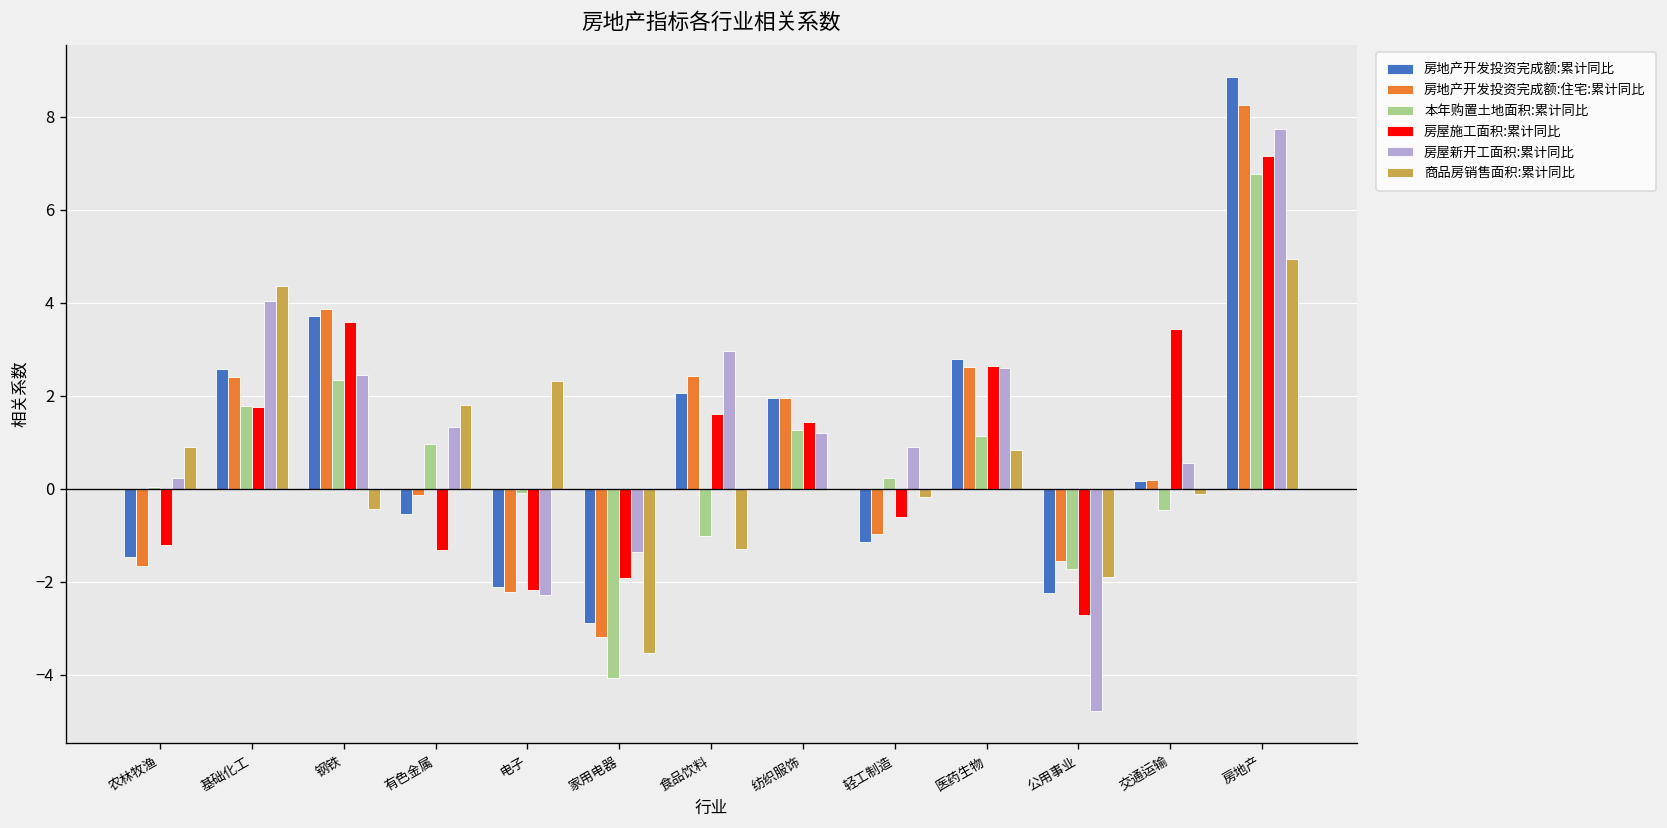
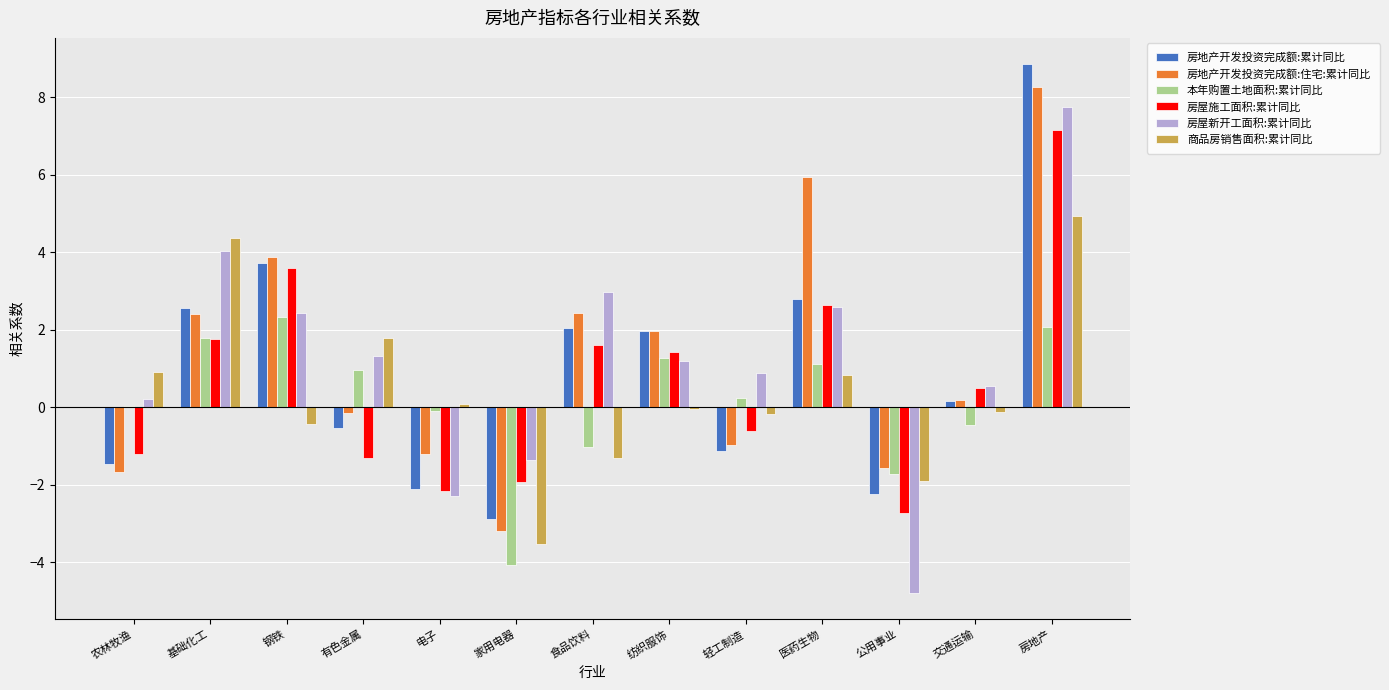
  {
    "房地产开发投资完成额:累计同比": {
      "农林牧渔": -1.5,
      "基础化工": 2.6,
      "钢铁": 3.7,
      "有色金属": -0.5,
      "电子": -2.1,
      "家用电器": -2.9,
      "食品饮料": 2.1,
      "纺织服饰": 2.0,
      "轻工制造": -1.1,
      "医药生物": 2.8,
      "公用事业": -2.2,
      "交通运输": 0.2,
      "房地产": 8.9
    },
    "房地产开发投资完成额:住宅:累计同比": {
      "农林牧渔": -1.7,
      "基础化工": 2.4,
      "钢铁": 3.9,
      "有色金属": -0.1,
-     "电子": -2.2,
+     "电子": -1.2,
      "家用电器": -3.2,
      "食品饮料": 2.4,
      "纺织服饰": 2.0,
      "轻工制造": -1.0,
-     "医药生物": 2.6,
+     "医药生物": 6.0,
      "公用事业": -1.6,
      "交通运输": 0.2,
      "房地产": 8.3
    },
    "本年购置土地面积:累计同比": {
      "基础化工": 1.8,
      "钢铁": 2.3,
      "有色金属": 1.0,
      "电子": -0.1,
      "家用电器": -4.1,
      "食品饮料": -1.0,
      "纺织服饰": 1.3,
      "轻工制造": 0.2,
      "医药生物": 1.1,
      "公用事业": -1.7,
      "交通运输": -0.5,
-     "房地产": 6.8
+     "房地产": 2.1
    },
    "房屋施工面积:累计同比": {
      "农林牧渔": -1.2,
      "基础化工": 1.8,
      "钢铁": 3.6,
      "有色金属": -1.3,
      "电子": -2.2,
      "家用电器": -1.9,
      "食品饮料": 1.6,
      "纺织服饰": 1.4,
      "轻工制造": -0.6,
      "医药生物": 2.6,
      "公用事业": -2.7,
-     "交通运输": 3.4,
+     "交通运输": 0.5,
      "房地产": 7.2
    },
    "房屋新开工面积:累计同比": {
      "农林牧渔": 0.2,
      "基础化工": 4.0,
      "钢铁": 2.4,
      "有色金属": 1.3,
      "电子": -2.3,
      "家用电器": -1.3,
      "食品饮料": 3.0,
      "纺织服饰": 1.2,
      "轻工制造": 0.9,
      "医药生物": 2.6,
      "公用事业": -4.8,
      "交通运输": 0.6,
      "房地产": 7.7
    },
    "商品房销售面积:累计同比": {
      "农林牧渔": 0.9,
      "基础化工": 4.4,
      "钢铁": -0.4,
      "有色金属": 1.8,
-     "电子": 2.3,
+     "电子": 0.1,
      "家用电器": -3.5,
      "食品饮料": -1.3,
      "轻工制造": -0.2,
      "医药生物": 0.8,
      "公用事业": -1.9,
      "交通运输": -0.1,
      "房地产": 4.9
    }
  }
